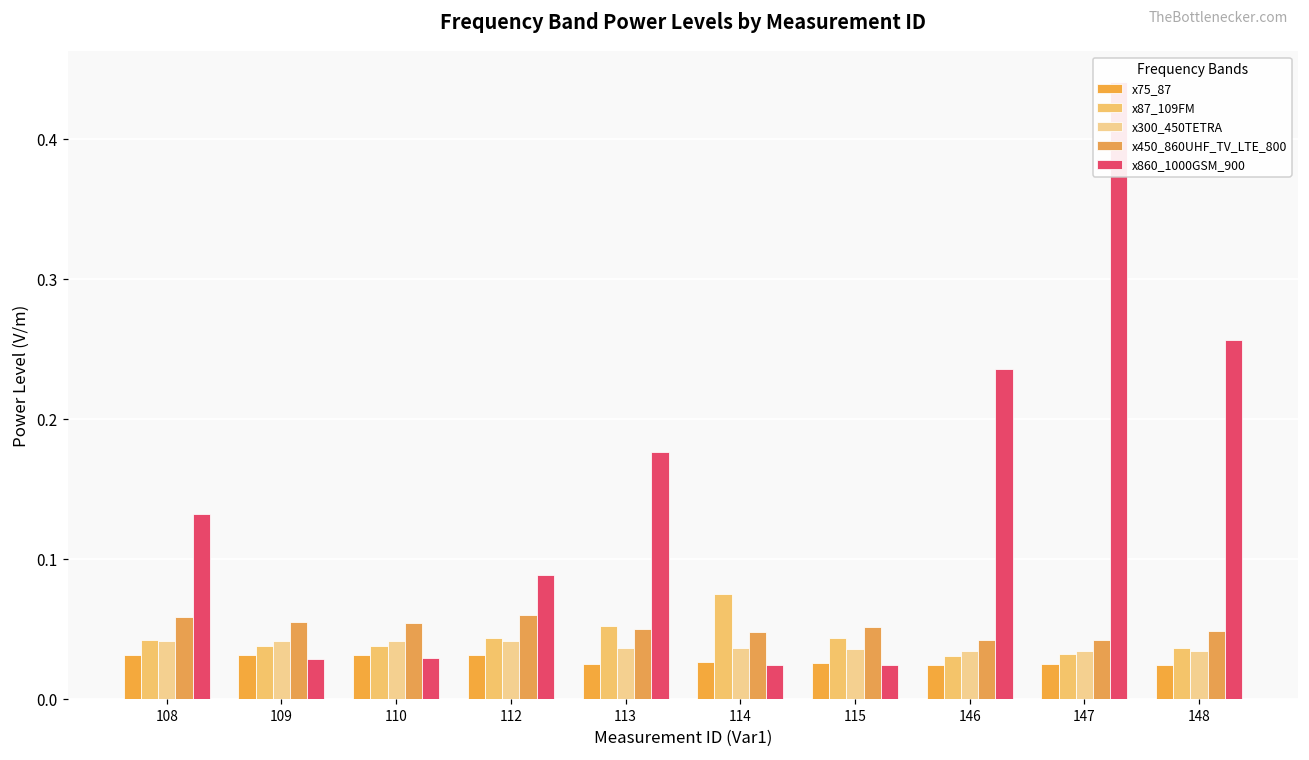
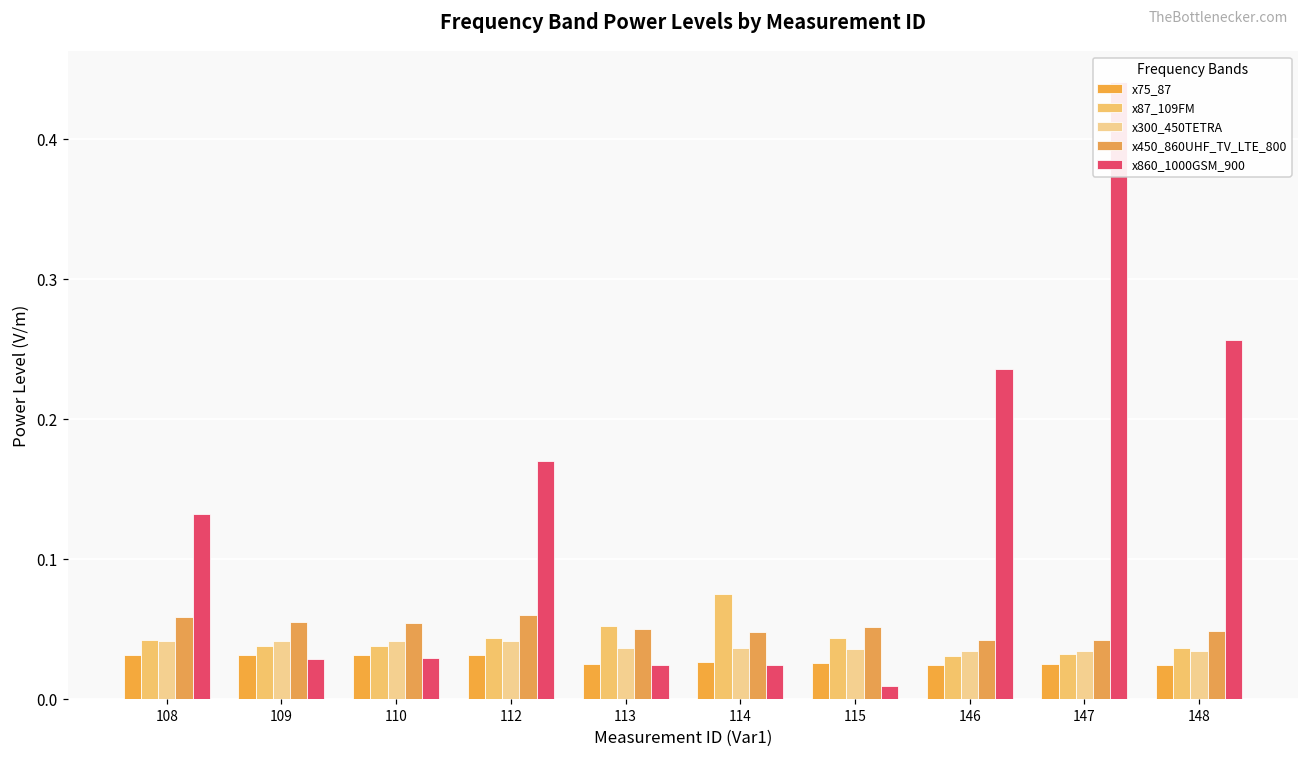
  {
    "x860_1000GSM_900": {
      "108": 0.132,
      "109": 0.029,
      "110": 0.030,
-     "112": 0.089,
-     "113": 0.176,
+     "112": 0.170,
+     "113": 0.024,
      "114": 0.024,
-     "115": 0.024,
+     "115": 0.009,
      "146": 0.236,
      "148": 0.256
    }
  }
